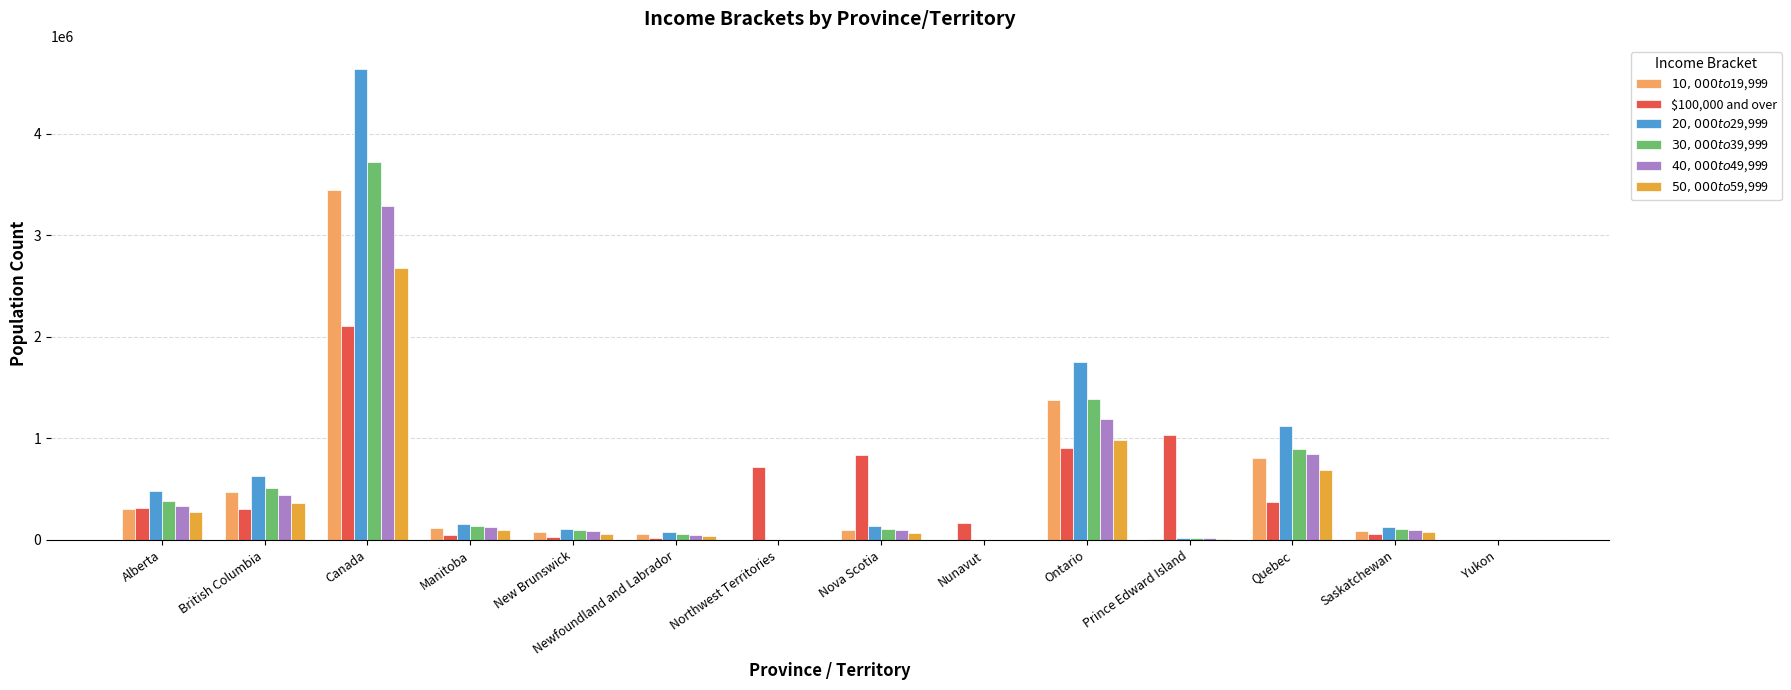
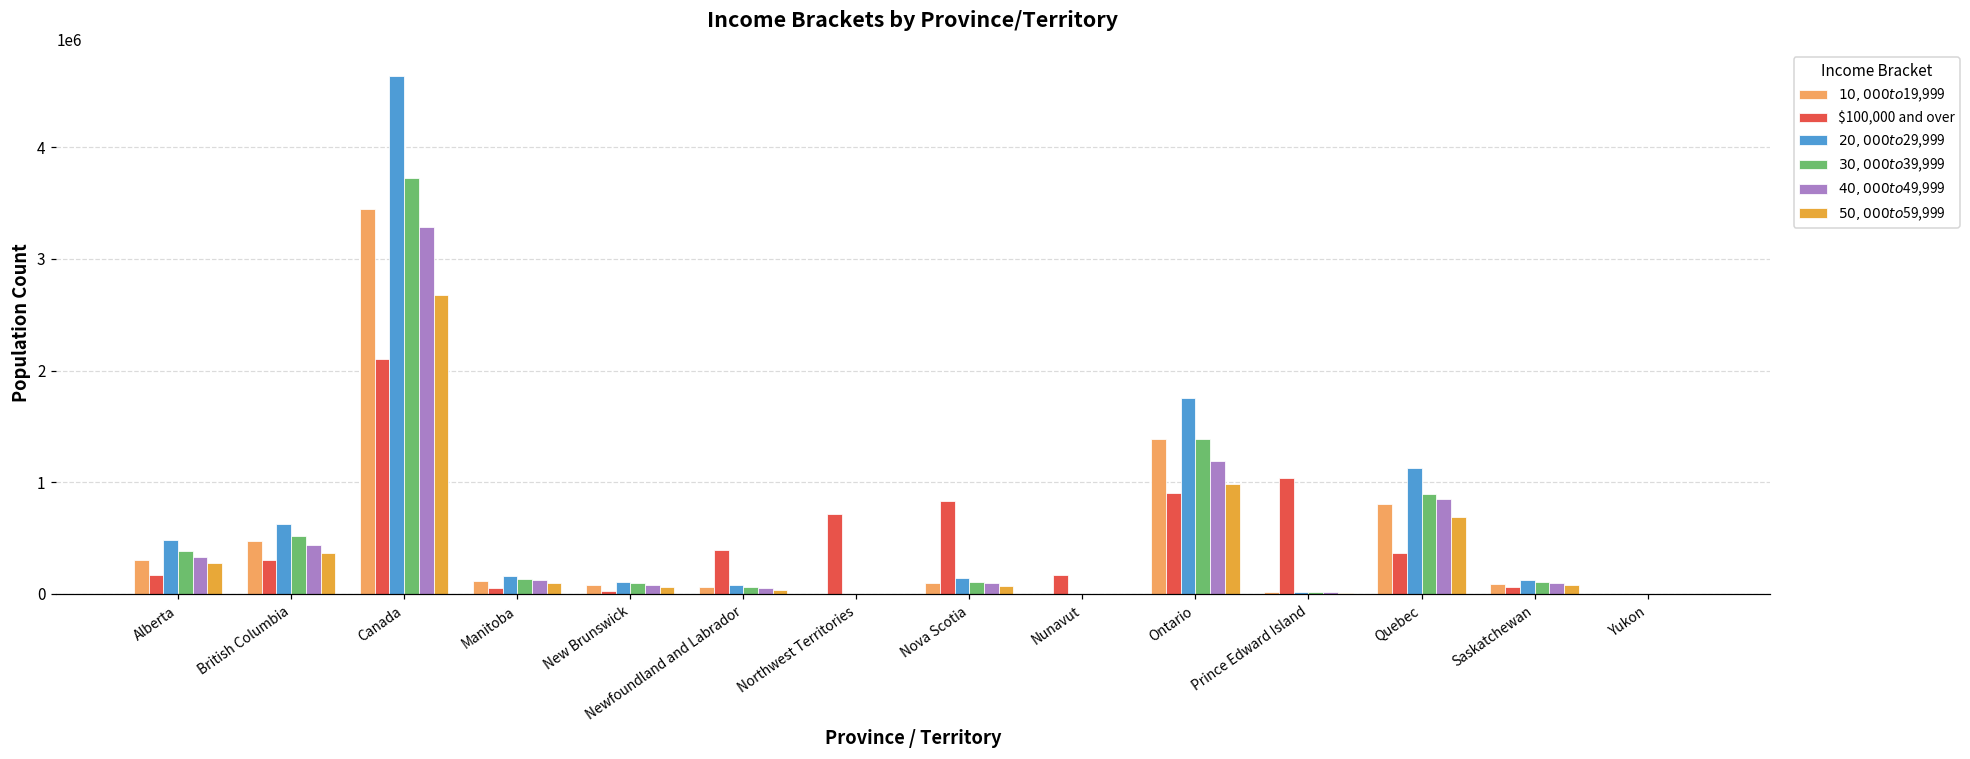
  {
    "$100,000 and over": {
-     "Alberta": 310000,
+     "Alberta": 170000,
      "British Columbia": 300000,
      "Canada": 2110000,
      "Manitoba": 50000,
      "New Brunswick": 30000,
-     "Newfoundland and Labrador": 20000,
+     "Newfoundland and Labrador": 390000,
      "Northwest Territories": 720000,
      "Nova Scotia": 840000,
      "Nunavut": 170000,
      "Ontario": 910000,
      "Prince Edward Island": 1040000,
      "Quebec": 370000,
      "Saskatchewan": 60000
    }
  }
